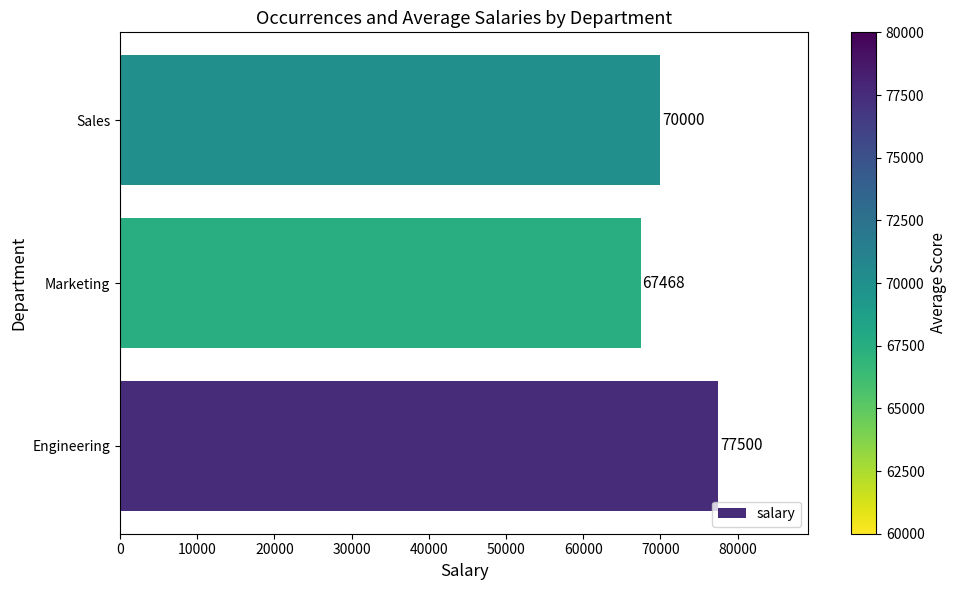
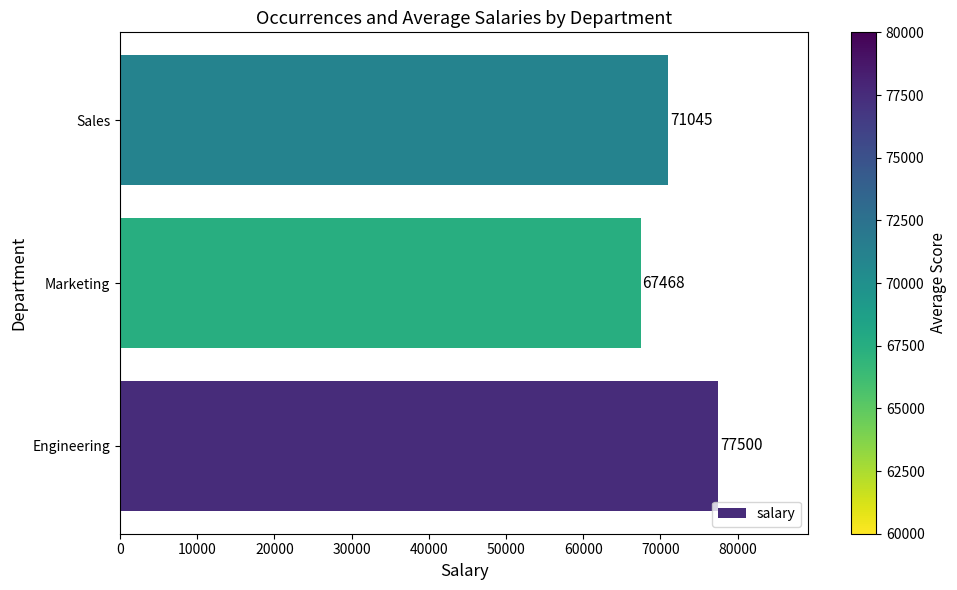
  {
-   "Sales": 70000,
+   "Sales": 71045,
    "Marketing": 67468,
    "Engineering": 77500
  }
